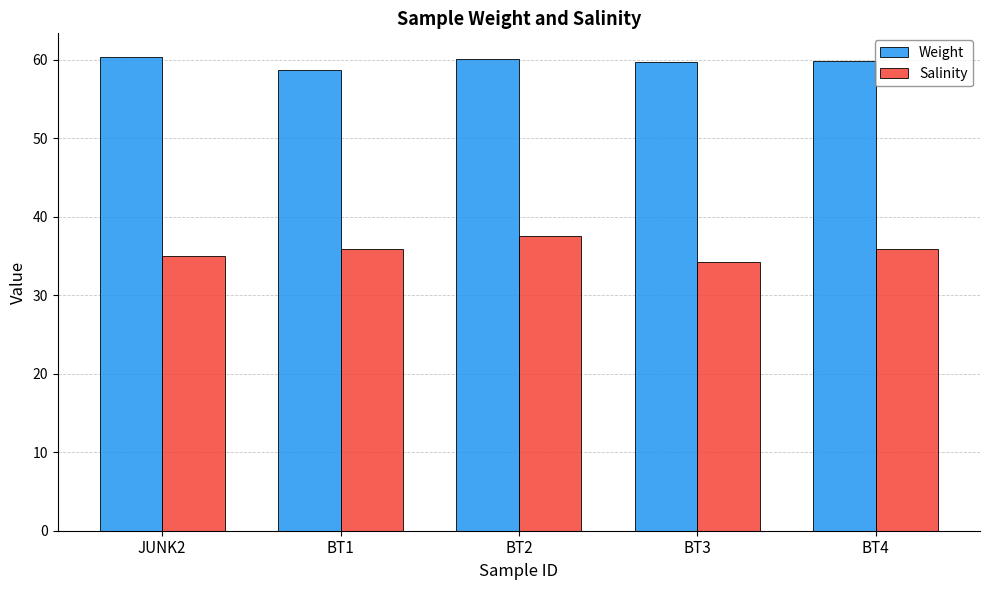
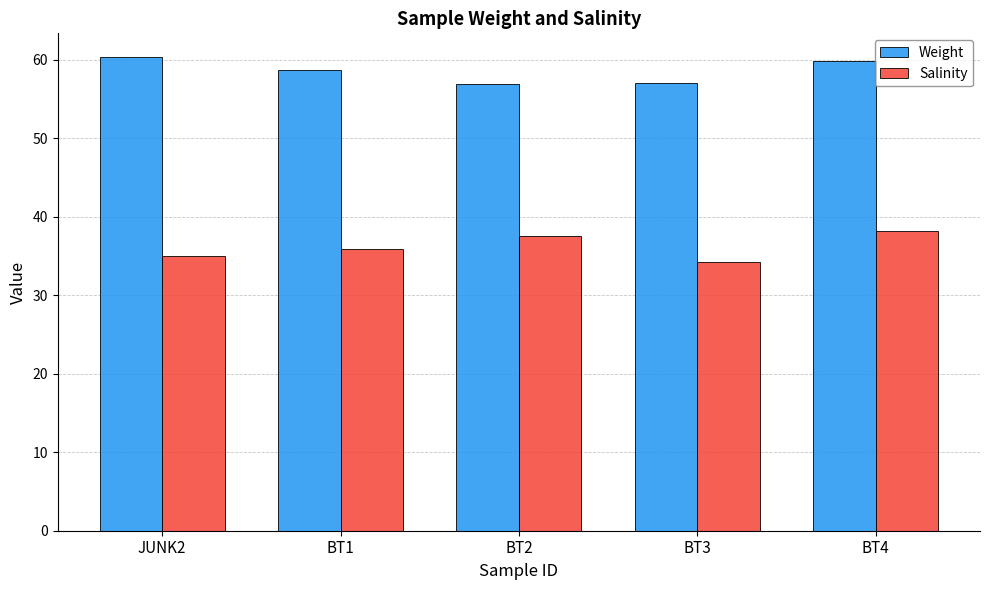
  {
    "Weight": {
      "JUNK2": 60,
      "BT1": 59,
-     "BT2": 60,
-     "BT3": 60,
+     "BT2": 57,
+     "BT3": 57,
      "BT4": 60
    },
    "Salinity": {
      "JUNK2": 35,
      "BT1": 36,
      "BT2": 38,
      "BT3": 34,
-     "BT4": 36
+     "BT4": 38
    }
  }
